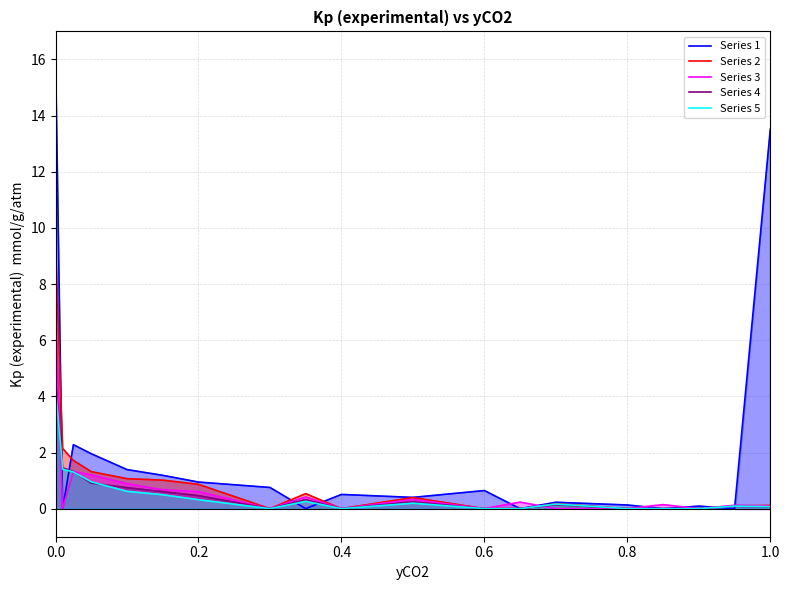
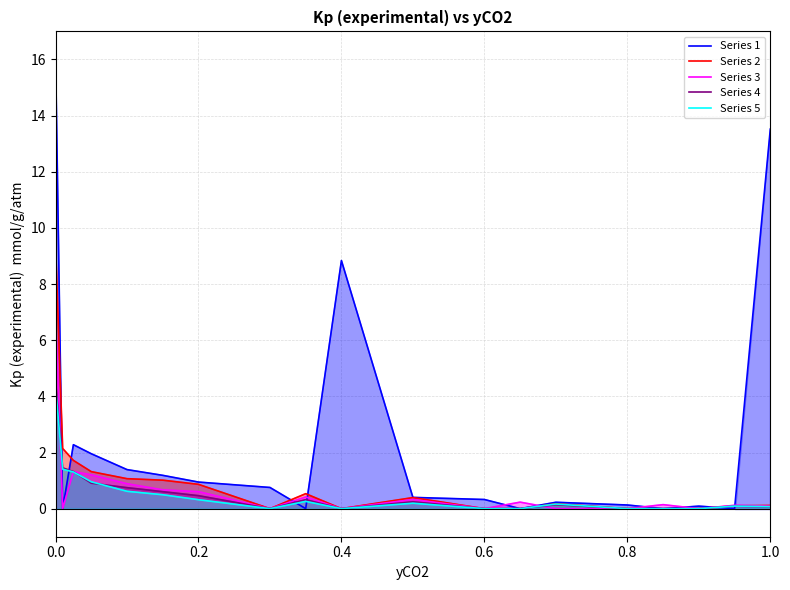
  {
    "Series 1": {
      "0.0": 16.2,
-     "0.4": 0.5,
-     "0.6": 0.6,
+     "0.4": 8.8,
+     "0.6": 0.3,
      "0.8": 0.1,
      "1.0": 13.5
    },
    "Series 2": {
      "0.0": 9.4
    },
    "Series 3": {
      "0.0": 7.0,
      "0.2": 0.6
    },
    "Series 4": {
      "0.0": 4.6,
      "0.2": 0.5
    },
    "Series 5": {
      "0.0": 4.3,
      "0.2": 0.3
    }
  }
